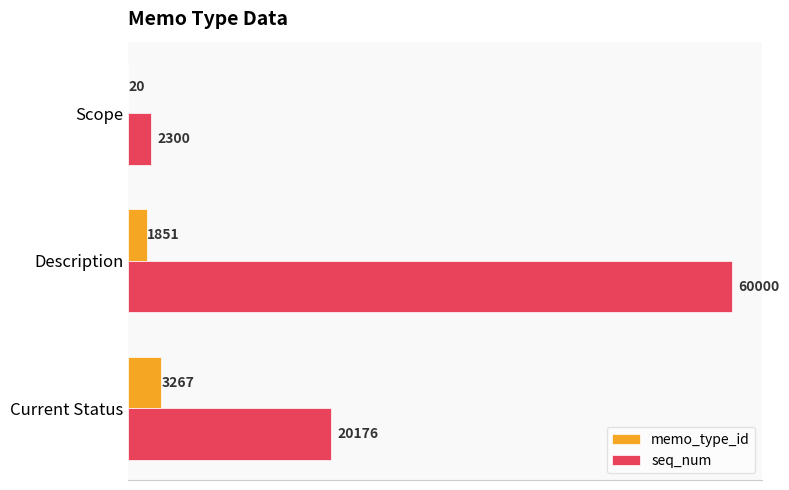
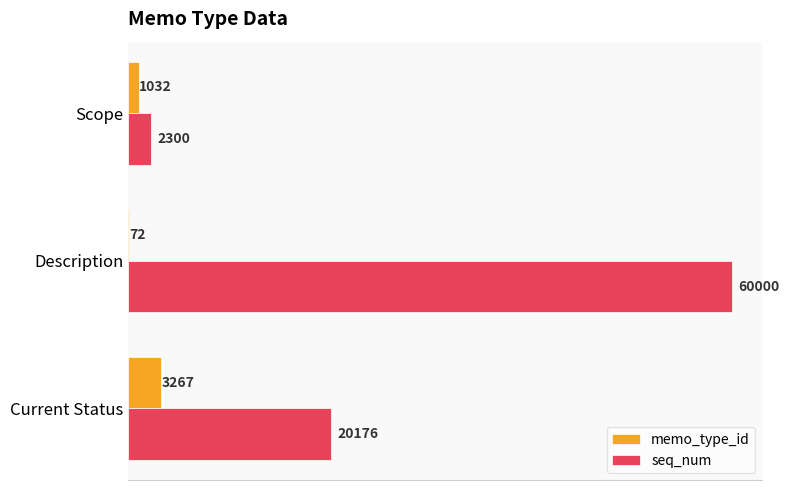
  {
    "memo_type_id": {
-     "Scope": 20,
-     "Description": 1851,
+     "Scope": 1032,
+     "Description": 72,
      "Current Status": 3267
    },
    "seq_num": {
      "Scope": 2300,
      "Description": 60000,
      "Current Status": 20176
    }
  }
